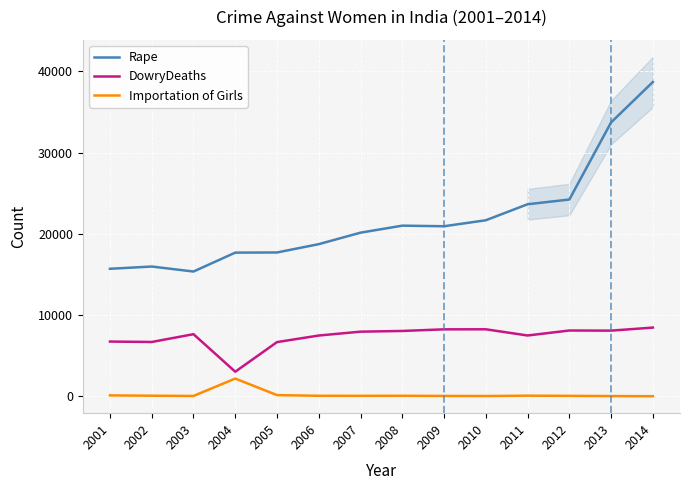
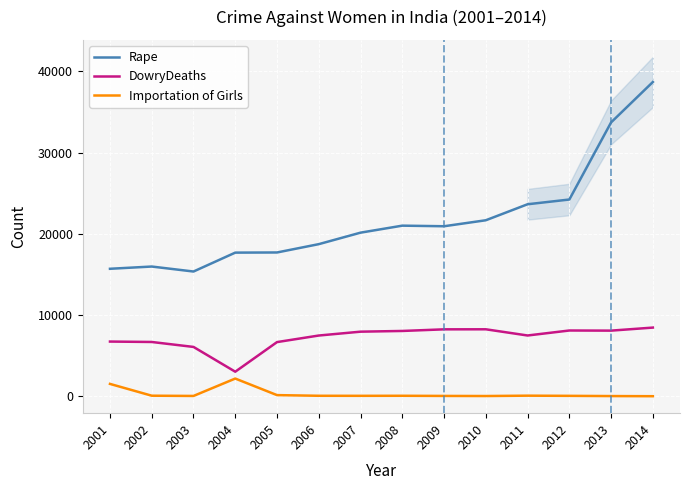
  {
    "DowryDeaths": {
      "2001": 7000,
      "2002": 7000,
-     "2003": 8000,
+     "2003": 6000,
      "2004": 3000,
      "2005": 7000,
      "2006": 7000,
      "2007": 8000,
      "2008": 8000,
      "2009": 8000,
      "2010": 8000,
      "2011": 7000,
      "2012": 8000,
      "2013": 8000,
      "2014": 8000
    },
    "Importation of Girls": {
-     "2001": 0,
+     "2001": 2000,
      "2002": 0,
      "2003": 0,
      "2004": 2000,
      "2005": 0,
      "2006": 0,
      "2007": 0,
      "2008": 0,
      "2009": 0,
      "2010": 0,
      "2011": 0,
      "2012": 0,
      "2013": 0,
      "2014": 0
    }
  }
